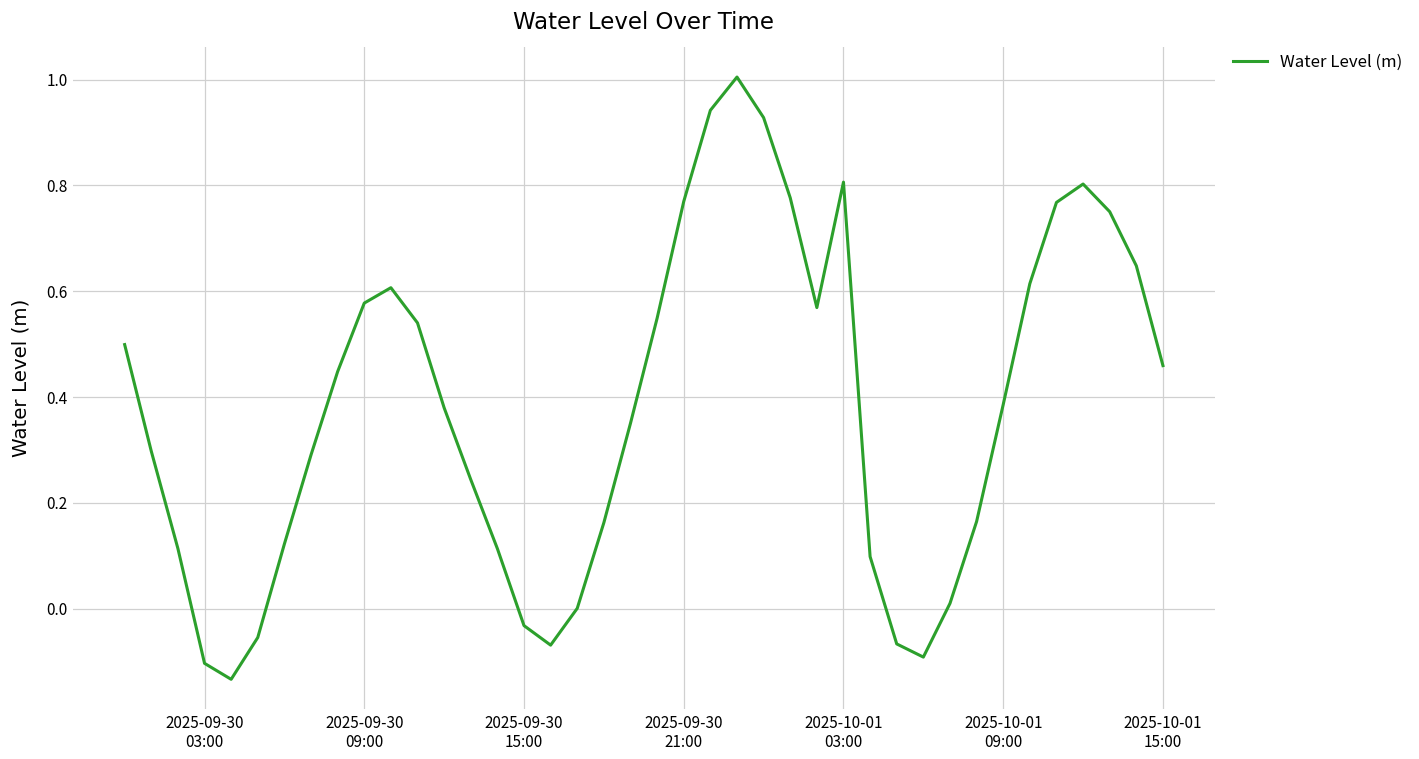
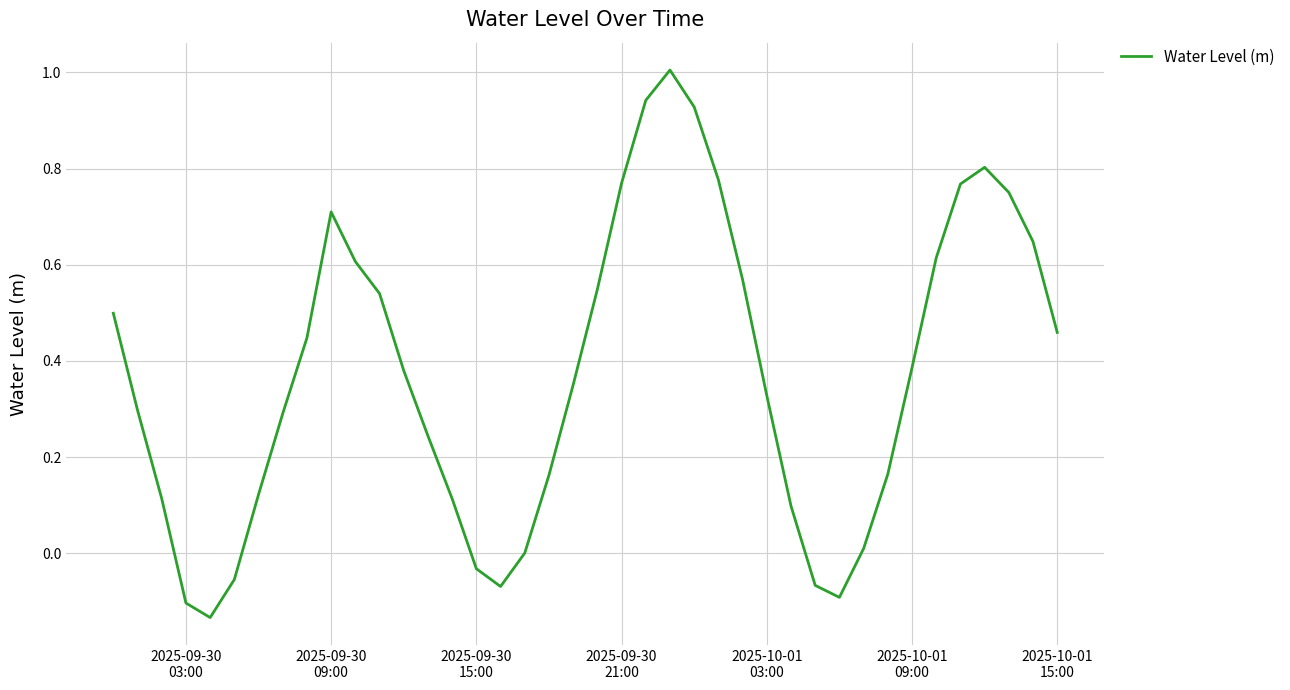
  {
    "2025-09-30 03:00": -0.10,
-   "2025-09-30 09:00": 0.58,
+   "2025-09-30 09:00": 0.71,
    "2025-09-30 15:00": -0.03,
    "2025-09-30 21:00": 0.77,
-   "2025-10-01 03:00": 0.81,
+   "2025-10-01 03:00": 0.33,
    "2025-10-01 09:00": 0.39,
    "2025-10-01 15:00": 0.46
  }
